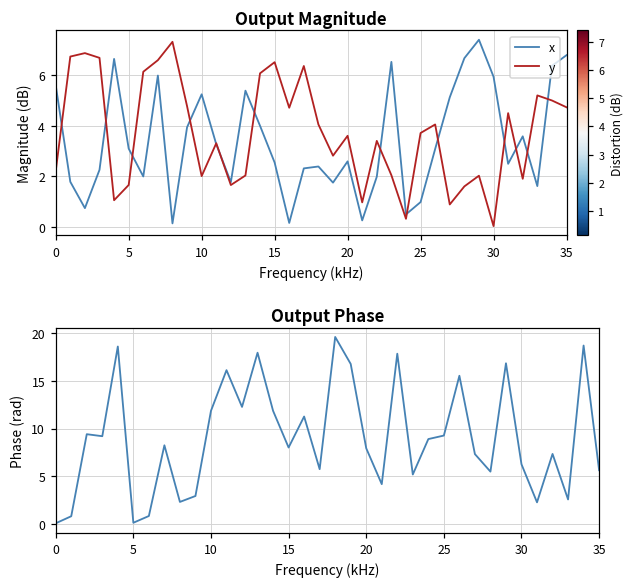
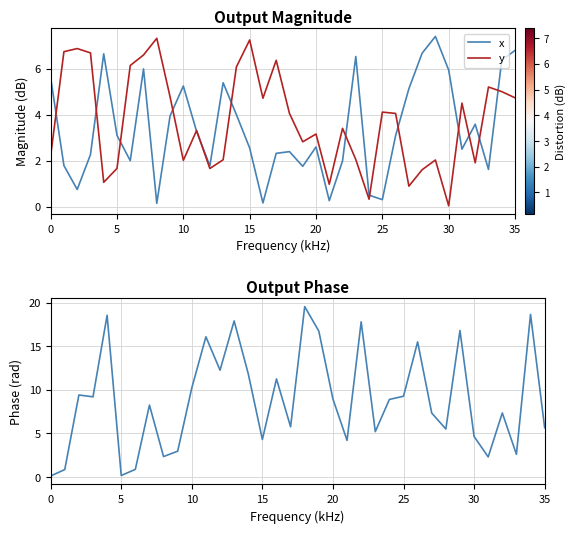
  {
    "Output Magnitude": {
      "x": {
        "0": 5.6,
        "5": 3.1,
        "10": 5.2,
        "15": 2.6,
        "20": 2.6,
-       "25": 1.0,
+       "25": 0.3,
        "30": 5.9,
        "35": 6.8
      },
      "y": {
        "0": 2.2,
        "5": 1.7,
        "10": 2.0,
-       "15": 6.5,
-       "20": 3.6,
-       "25": 3.7,
+       "15": 7.2,
+       "20": 3.2,
+       "25": 4.1,
        "30": 0.0,
        "35": 4.7
      }
    },
    "Output Phase": {
      "0": 0,
      "5": 0,
-     "10": 12,
-     "15": 8,
-     "20": 8,
+     "10": 10,
+     "15": 4,
+     "20": 9,
      "25": 9,
-     "30": 6,
+     "30": 5,
      "35": 6
    }
  }
